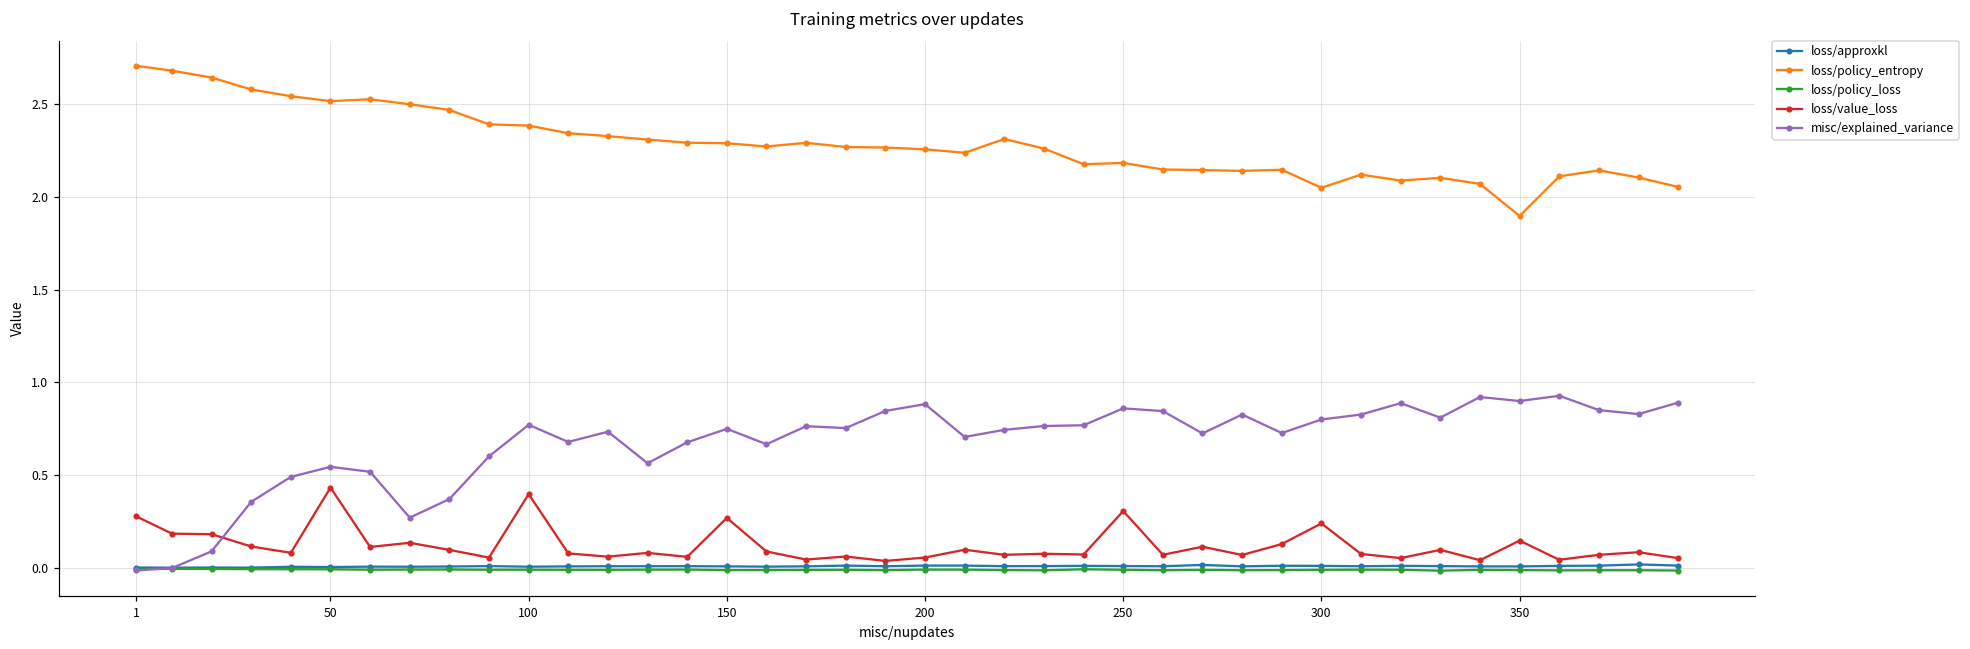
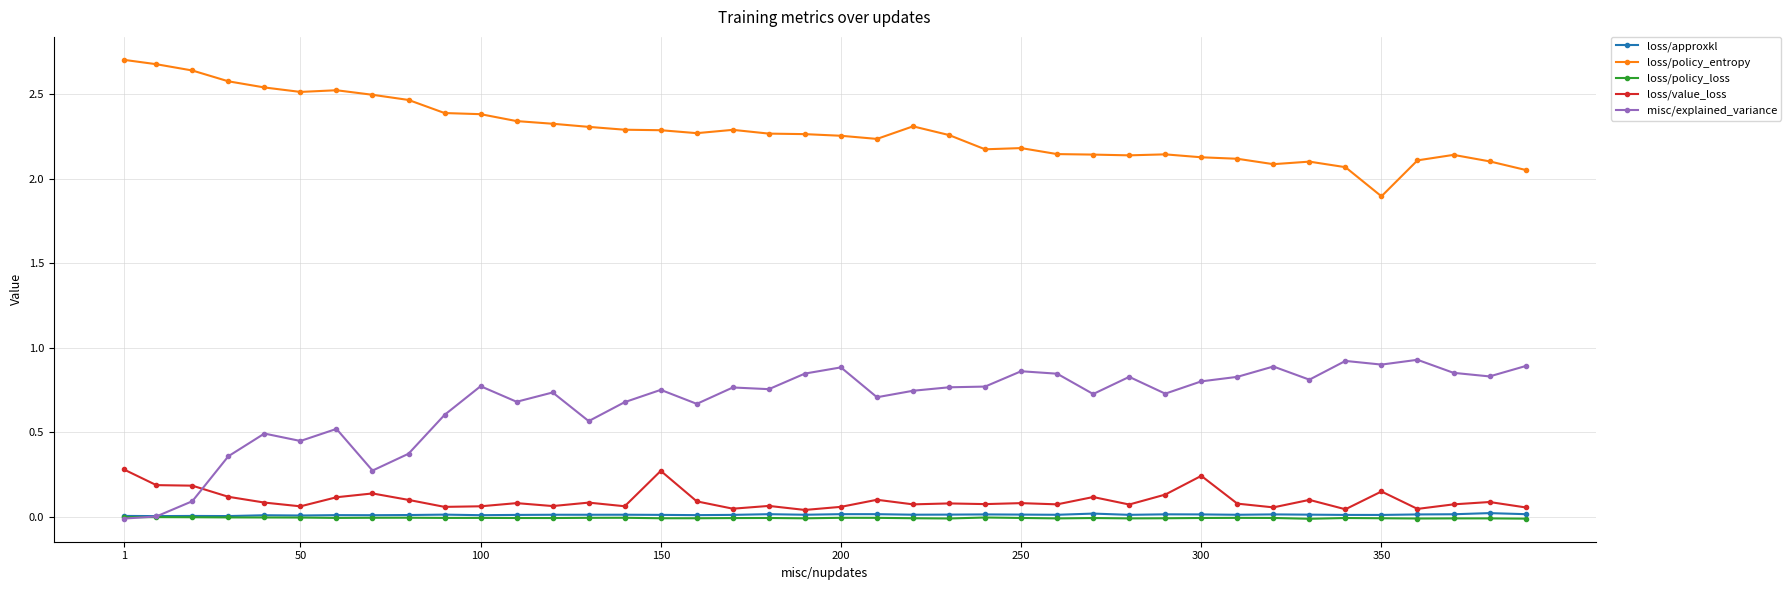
  {
    "loss/approxkl": {
      "100": 0.01,
      "150": 0.01,
      "200": 0.01,
      "250": 0.01,
      "300": 0.01,
      "350": 0.01
    },
    "loss/policy_entropy": {
      "1": 2.70,
      "50": 2.51,
      "100": 2.38,
      "150": 2.29,
      "200": 2.25,
      "250": 2.18,
-     "300": 2.05,
+     "300": 2.13,
      "350": 1.90
    },
    "loss/policy_loss": {
      "100": -0.01,
      "150": -0.01,
      "200": -0.01,
      "250": -0.01,
      "300": -0.01,
      "350": -0.01
    },
    "loss/value_loss": {
      "1": 0.28,
-     "50": 0.43,
-     "100": 0.40,
+     "50": 0.06,
+     "100": 0.06,
      "150": 0.27,
      "200": 0.06,
-     "250": 0.31,
+     "250": 0.08,
      "300": 0.24,
      "350": 0.15
    },
    "misc/explained_variance": {
-     "50": 0.55,
+     "50": 0.45,
      "100": 0.77,
      "150": 0.75,
      "200": 0.88,
      "250": 0.86,
      "300": 0.80,
      "350": 0.90
    }
  }
